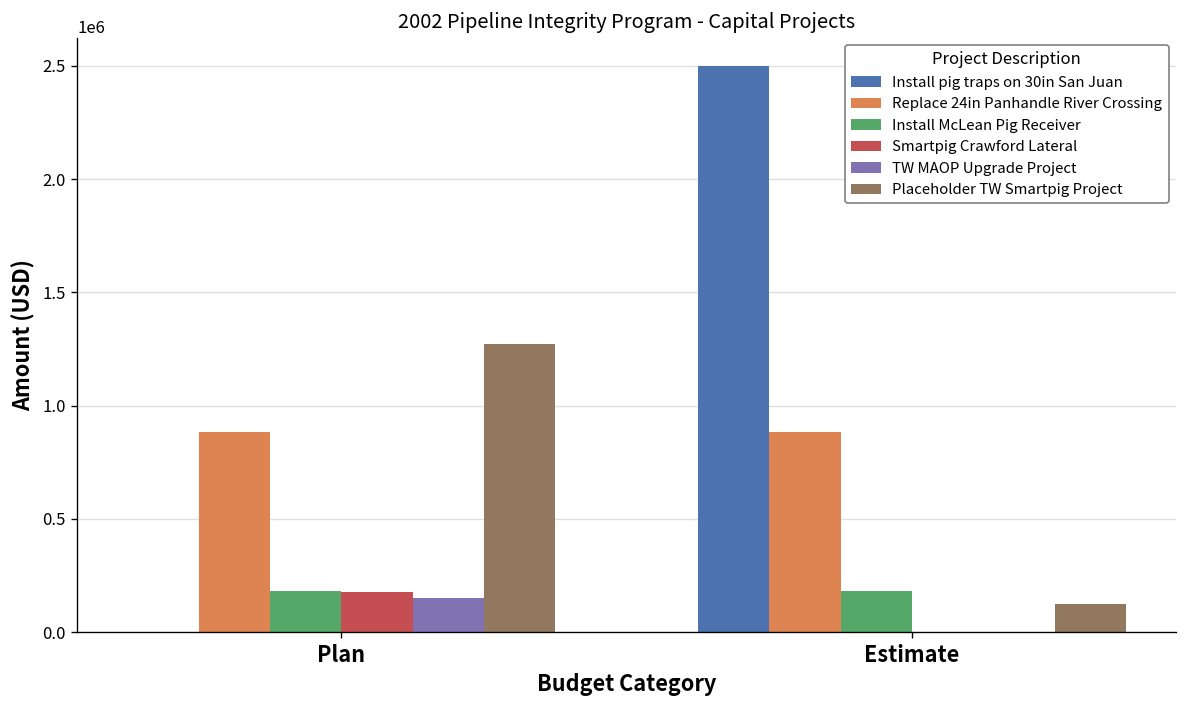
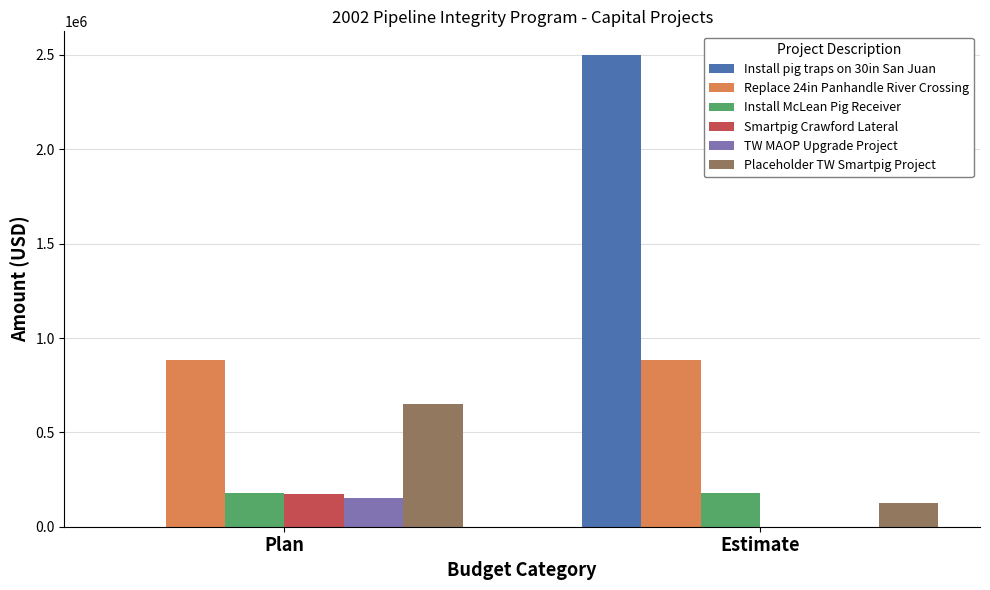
  {
    "Install McLean Pig Receiver": {
      "Plan": 180000,
      "Estimate": 180000
    },
    "Placeholder TW Smartpig Project": {
-     "Plan": 1270000,
+     "Plan": 650000,
      "Estimate": 120000
    }
  }
